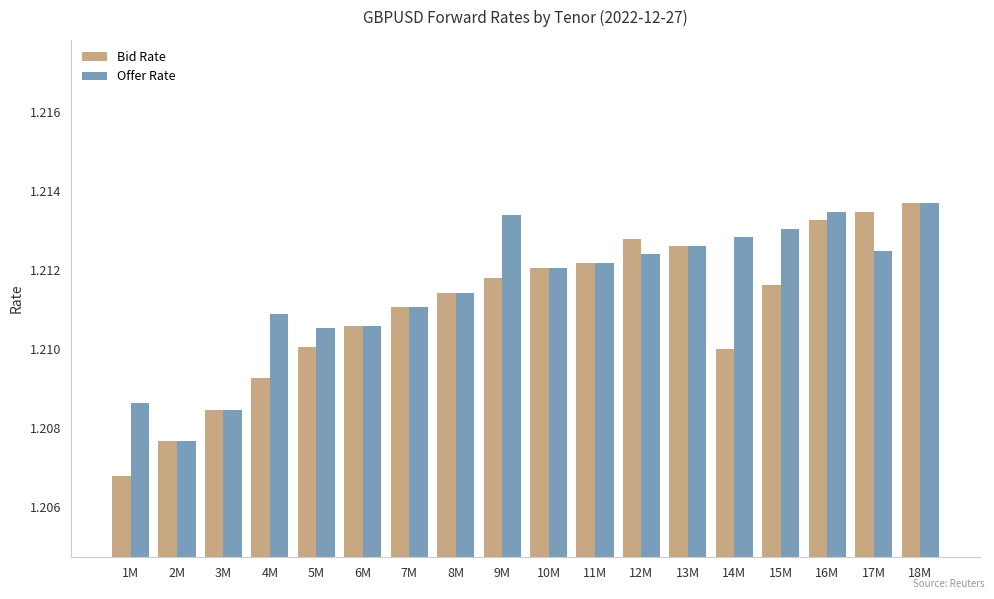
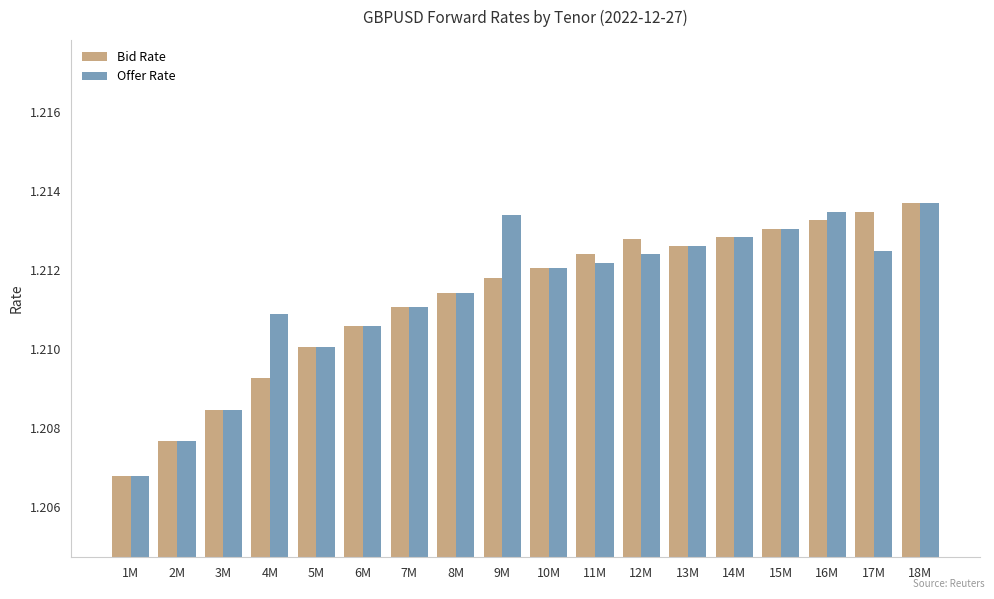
  {
    "Bid Rate": {
      "1M": 1.2068,
      "2M": 1.2077,
      "3M": 1.2085,
      "4M": 1.2093,
      "5M": 1.2100,
      "6M": 1.2106,
      "7M": 1.2111,
      "8M": 1.2114,
      "9M": 1.2118,
      "10M": 1.2121,
-     "11M": 1.2122,
+     "11M": 1.2124,
      "12M": 1.2128,
      "13M": 1.2126,
-     "14M": 1.2100,
-     "15M": 1.2116,
+     "14M": 1.2128,
+     "15M": 1.2130,
      "16M": 1.2133,
      "17M": 1.2135,
      "18M": 1.2137
    },
    "Offer Rate": {
-     "1M": 1.2086,
+     "1M": 1.2068,
      "2M": 1.2077,
      "3M": 1.2085,
      "4M": 1.2109,
-     "5M": 1.2105,
+     "5M": 1.2100,
      "6M": 1.2106,
      "7M": 1.2111,
      "8M": 1.2114,
      "9M": 1.2134,
      "10M": 1.2121,
      "11M": 1.2122,
      "12M": 1.2124,
      "13M": 1.2126,
      "14M": 1.2128,
      "15M": 1.2130,
      "16M": 1.2135,
      "17M": 1.2125,
      "18M": 1.2137
    }
  }
